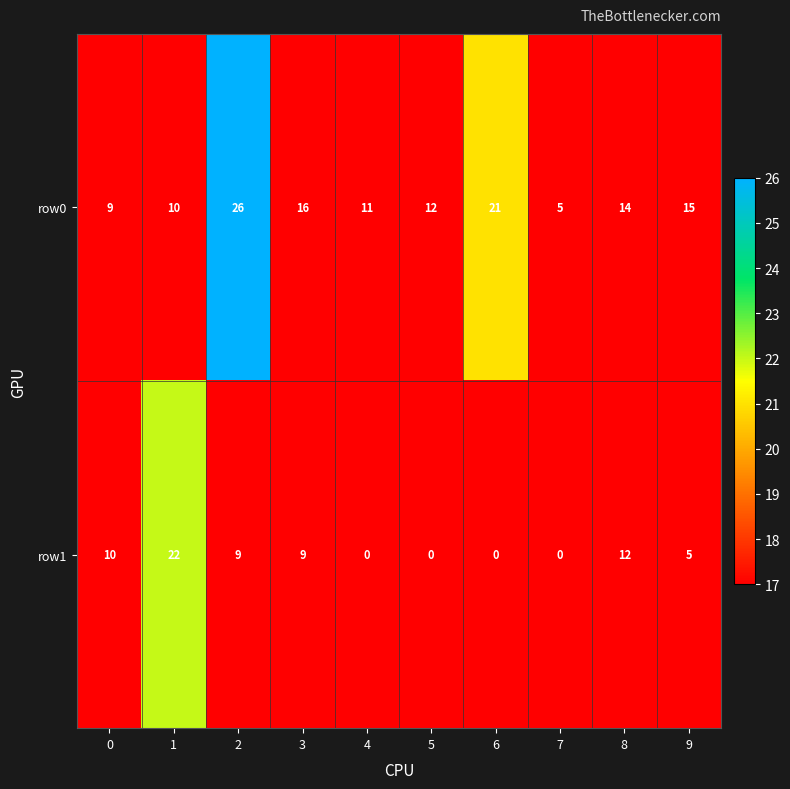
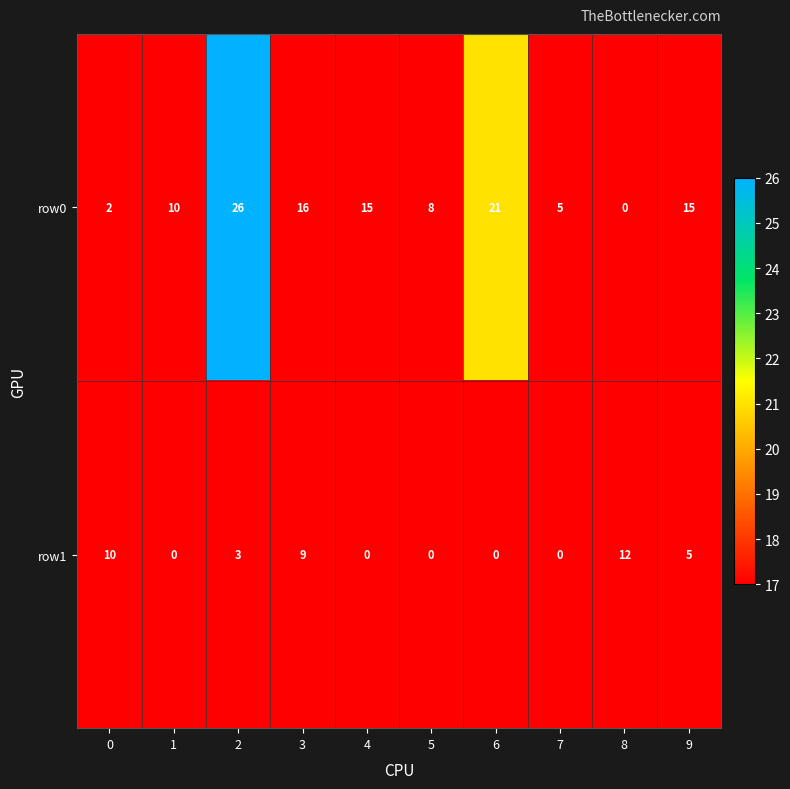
  {
    "row0": {
-     "0": 9,
+     "0": 2,
      "1": 10,
      "2": 26,
      "3": 16,
-     "4": 11,
-     "5": 12,
+     "4": 15,
+     "5": 8,
      "6": 21,
      "7": 5,
-     "8": 14,
+     "8": 0,
      "9": 15
    },
    "row1": {
      "0": 10,
-     "1": 22,
-     "2": 9,
+     "1": 0,
+     "2": 3,
      "3": 9,
      "4": 0,
      "5": 0,
      "6": 0,
      "7": 0,
      "8": 12,
      "9": 5
    }
  }
